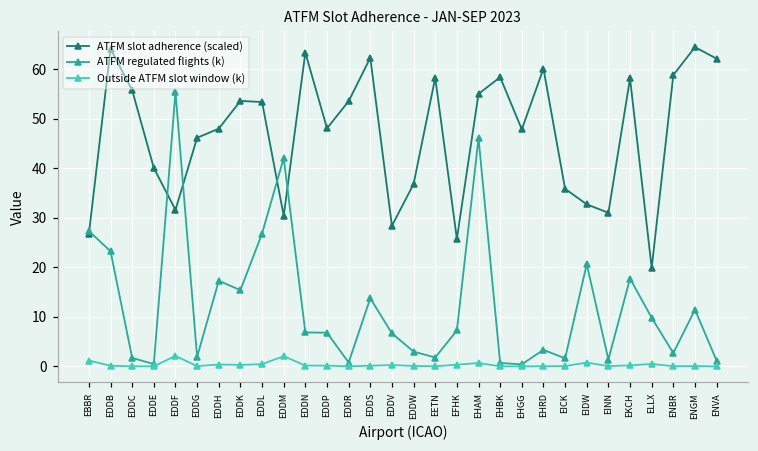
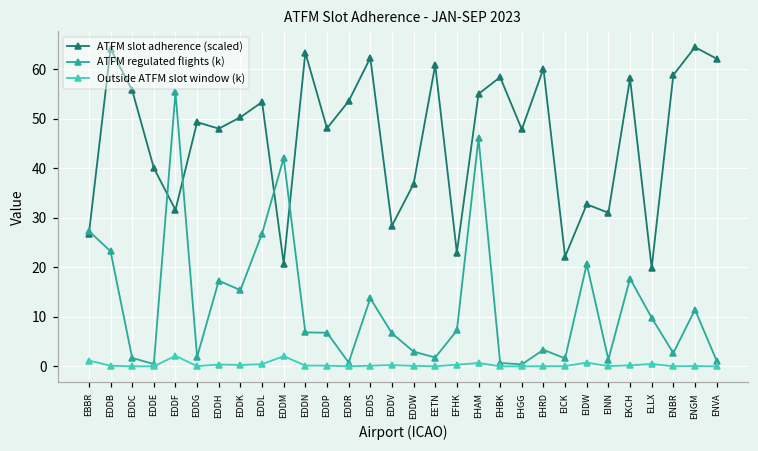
  {
    "ATFM slot adherence (scaled)": {
      "EBBR": 27,
      "EDDE": 40,
      "EDDF": 32,
-     "EDDG": 46,
+     "EDDG": 49,
      "EDDH": 48,
-     "EDDK": 54,
+     "EDDK": 50,
      "EDDL": 53,
-     "EDDM": 30,
+     "EDDM": 21,
      "EDDN": 63,
      "EDDP": 48,
      "EDDR": 54,
      "EDDS": 62,
      "EDDV": 28,
      "EDDW": 37,
-     "EETN": 58,
-     "EFHK": 26,
+     "EETN": 61,
+     "EFHK": 23,
      "EHAM": 55,
      "EHBK": 58,
      "EHGG": 48,
      "EHRD": 60,
-     "EICK": 36,
+     "EICK": 22,
      "EIDW": 33,
      "EINN": 31,
      "EKCH": 58,
      "ELLX": 20,
      "ENBR": 59,
      "ENGM": 65,
      "ENVA": 62
    }
  }
